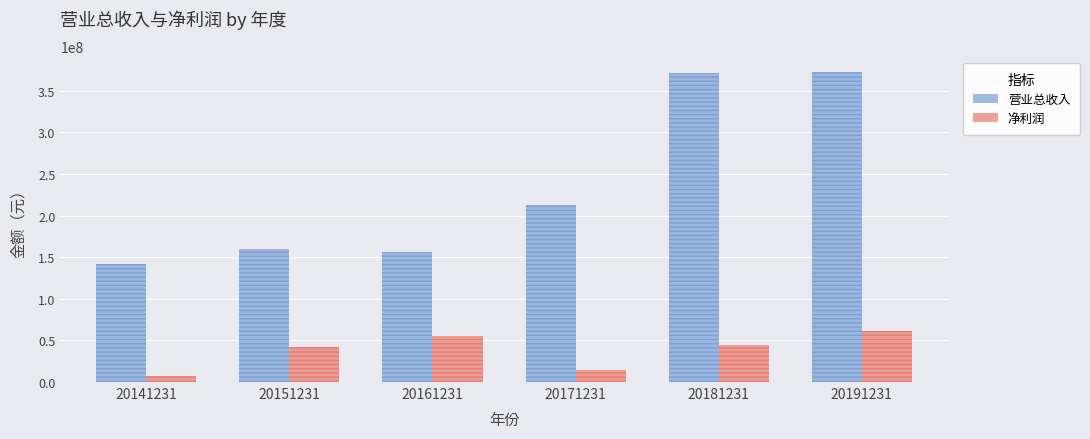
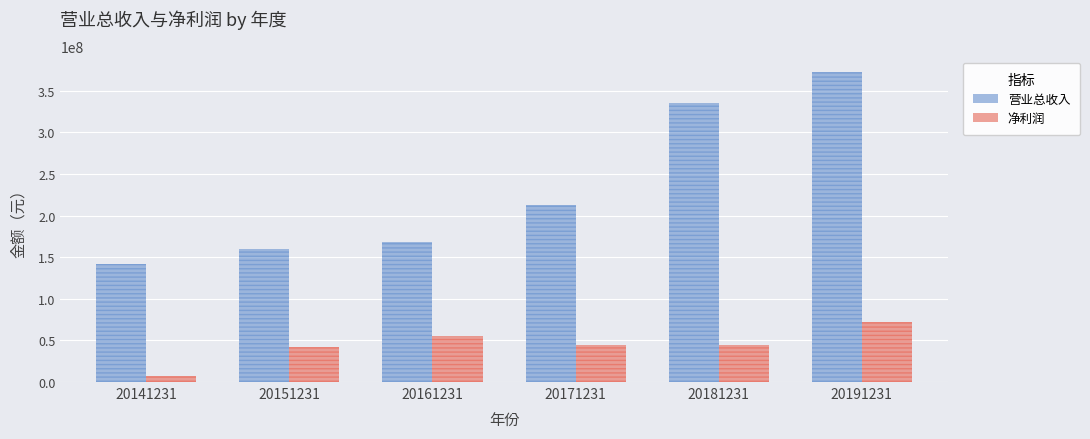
  {
    "营业总收入": {
      "20141231": 140000000,
      "20151231": 160000000,
-     "20161231": 160000000,
+     "20161231": 170000000,
      "20171231": 210000000,
-     "20181231": 370000000,
+     "20181231": 330000000,
      "20191231": 370000000
    },
    "净利润": {
      "20141231": 10000000,
      "20151231": 40000000,
      "20161231": 50000000,
-     "20171231": 10000000,
+     "20171231": 40000000,
      "20181231": 40000000,
-     "20191231": 60000000
+     "20191231": 70000000
    }
  }
